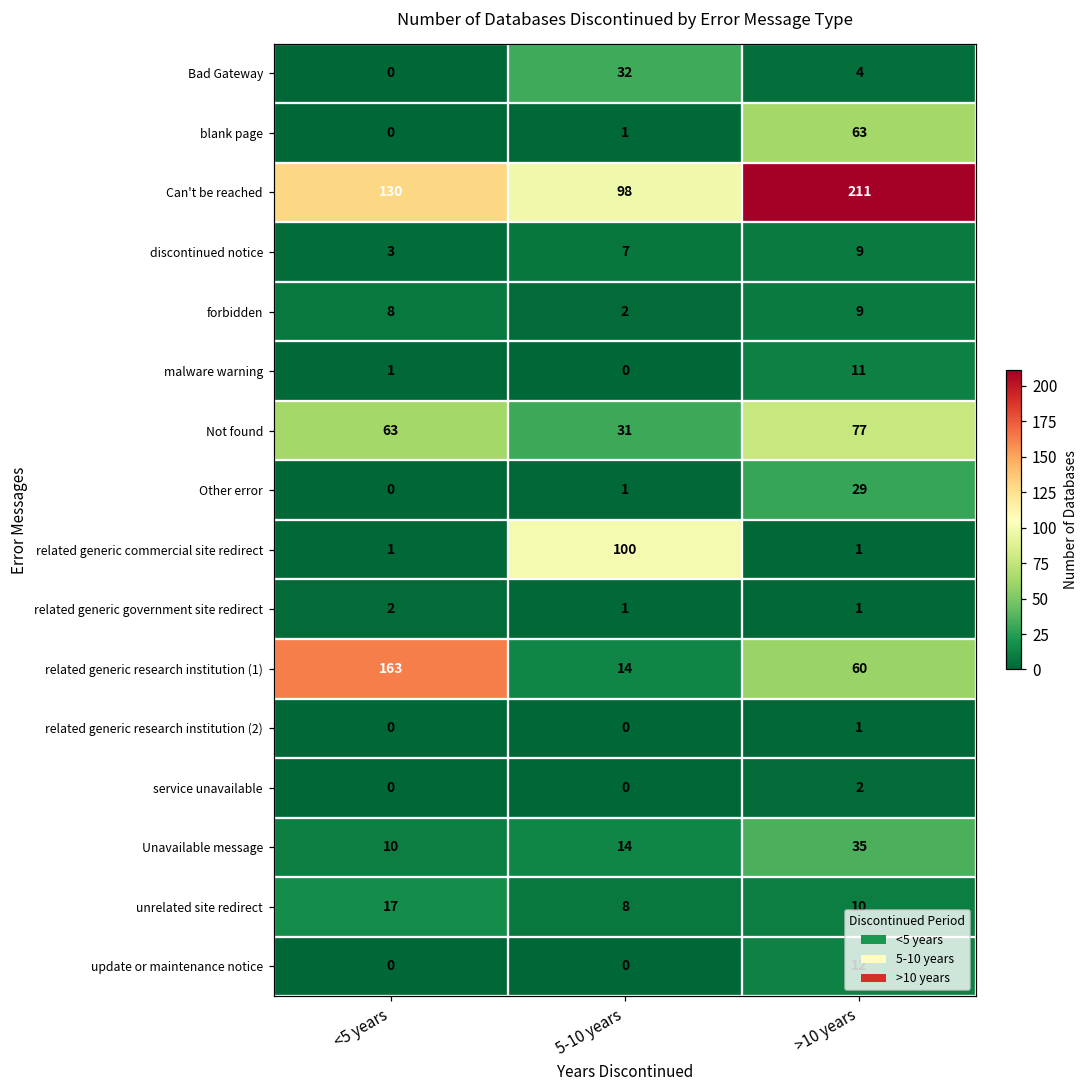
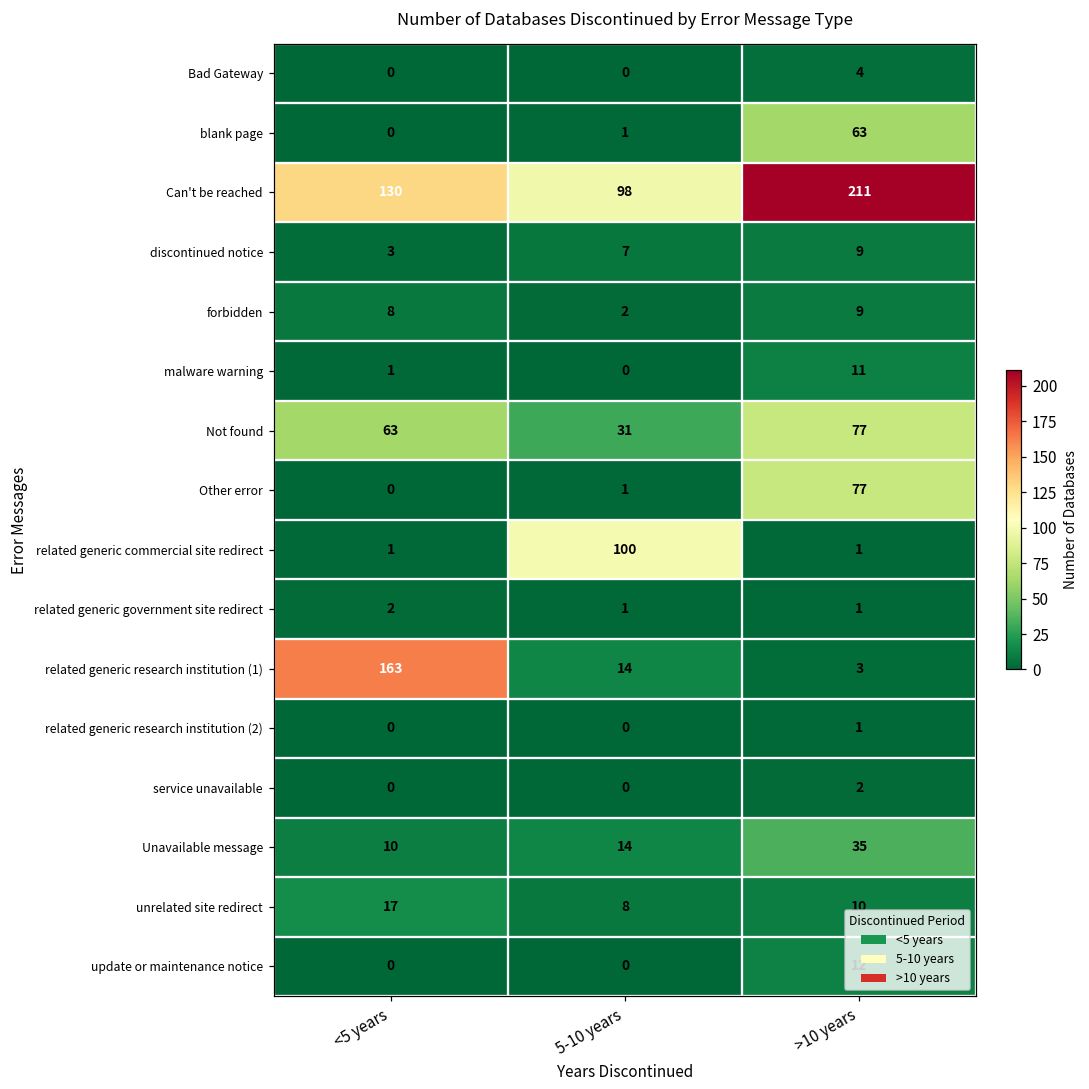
  {
    "Bad Gateway": {
      "<5 years": 0,
-     "5-10 years": 32,
+     "5-10 years": 0,
      ">10 years": 4
    },
    "blank page": {
      "<5 years": 0,
      "5-10 years": 1,
      ">10 years": 63
    },
    "Can't be reached": {
      "<5 years": 130,
      "5-10 years": 98,
      ">10 years": 211
    },
    "discontinued notice": {
      "<5 years": 3,
      "5-10 years": 7,
      ">10 years": 9
    },
    "forbidden": {
      "<5 years": 8,
      "5-10 years": 2,
      ">10 years": 9
    },
    "malware warning": {
      "<5 years": 1,
      "5-10 years": 0,
      ">10 years": 11
    },
    "Not found": {
      "<5 years": 63,
      "5-10 years": 31,
      ">10 years": 77
    },
    "Other error": {
      "<5 years": 0,
      "5-10 years": 1,
-     ">10 years": 29
+     ">10 years": 77
    },
    "related generic commercial site redirect": {
      "<5 years": 1,
      "5-10 years": 100,
      ">10 years": 1
    },
    "related generic government site redirect": {
      "<5 years": 2,
      "5-10 years": 1,
      ">10 years": 1
    },
    "related generic research institution (1)": {
      "<5 years": 163,
      "5-10 years": 14,
-     ">10 years": 60
+     ">10 years": 3
    },
    "related generic research institution (2)": {
      "<5 years": 0,
      "5-10 years": 0,
      ">10 years": 1
    },
    "service unavailable": {
      "<5 years": 0,
      "5-10 years": 0,
      ">10 years": 2
    },
    "Unavailable message": {
      "<5 years": 10,
      "5-10 years": 14,
      ">10 years": 35
    },
    "unrelated site redirect": {
      "<5 years": 17,
      "5-10 years": 8,
      ">10 years": 10
    },
    "update or maintenance notice": {
      "<5 years": 0,
      "5-10 years": 0
    }
  }
